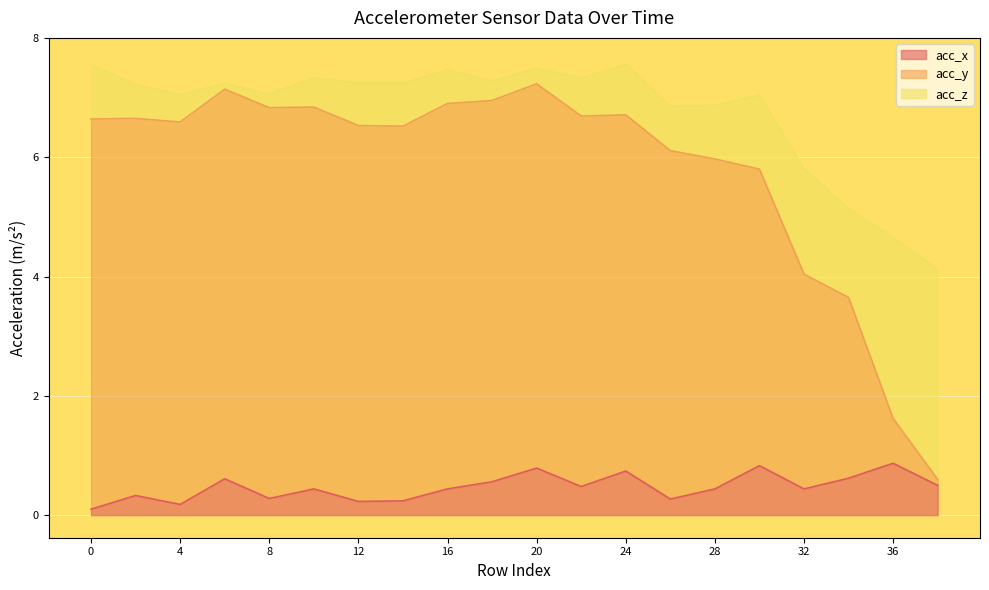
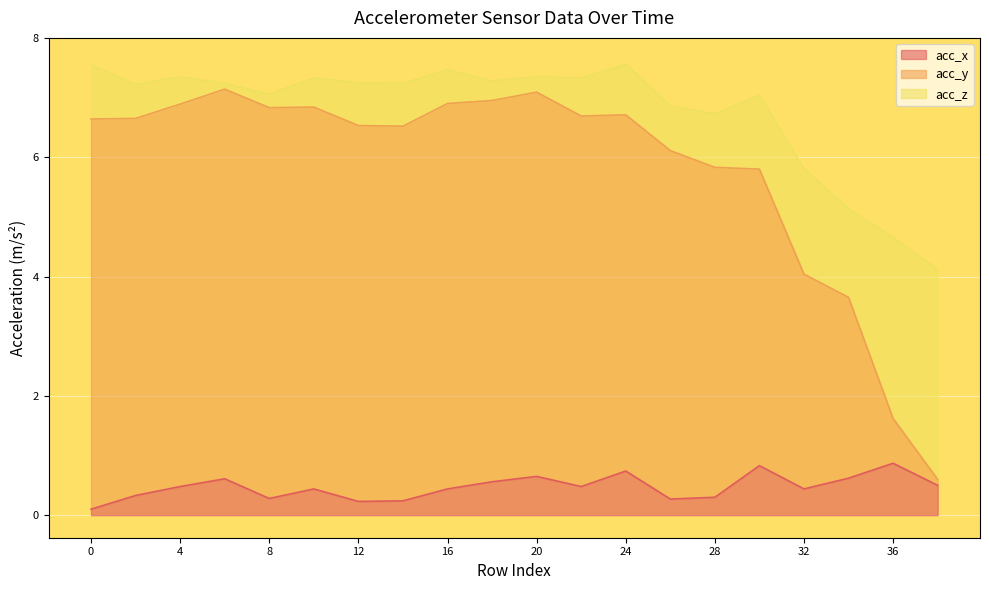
  {
    "acc_x": {
      "0": 0.1,
-     "4": 0.2,
+     "4": 0.5,
      "8": 0.3,
      "12": 0.2,
      "16": 0.4,
-     "20": 0.8,
+     "20": 0.7,
      "24": 0.7,
-     "28": 0.4,
+     "28": 0.3,
      "32": 0.4,
      "36": 0.9
    }
  }
